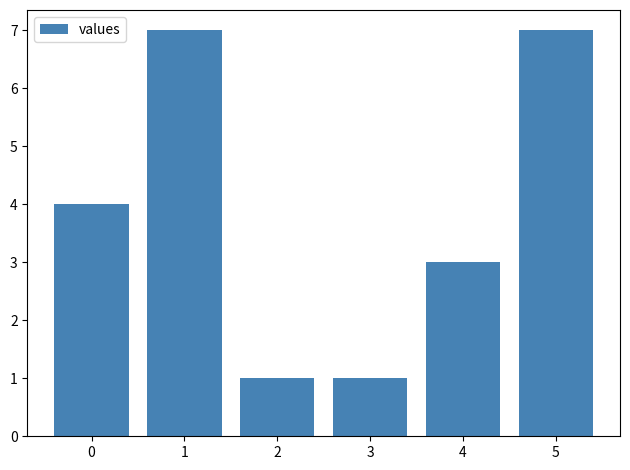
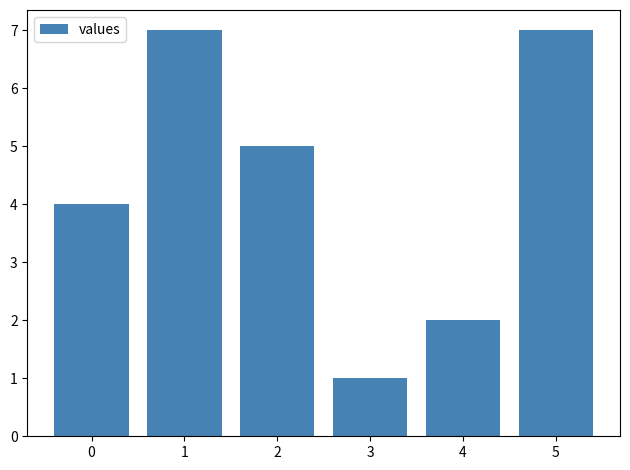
  {
    "0": 4,
    "1": 7,
-   "2": 1,
+   "2": 5,
    "3": 1,
-   "4": 3,
+   "4": 2,
    "5": 7
  }
